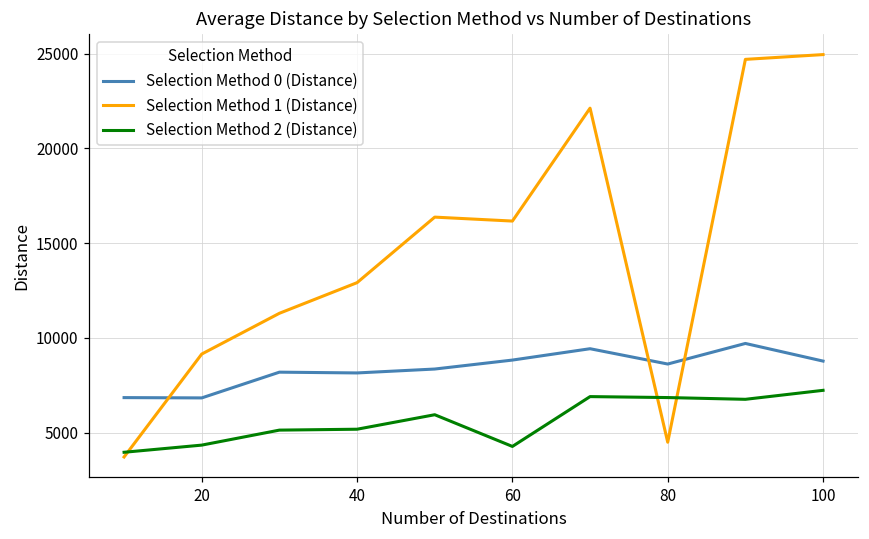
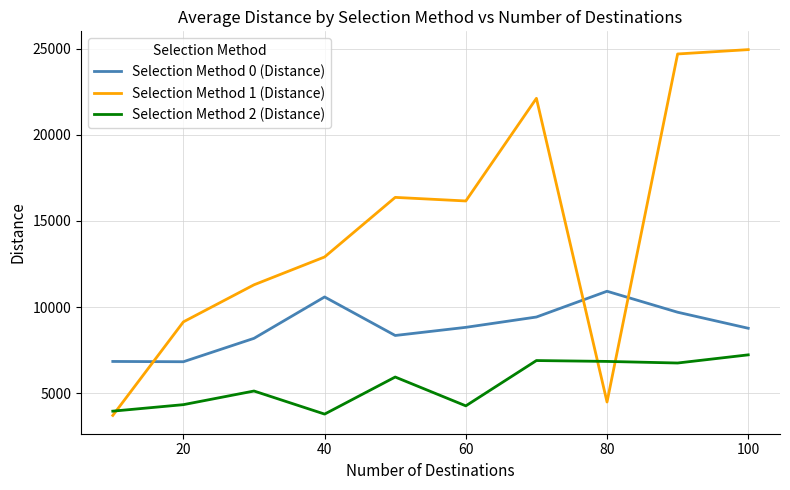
  {
    "Selection Method 0 (Distance)": {
      "20": 6800,
-     "40": 8100,
+     "40": 10600,
      "60": 8800,
-     "80": 8600,
+     "80": 10900,
      "100": 8800
    },
    "Selection Method 1 (Distance)": {
      "20": 9100,
      "40": 12900,
      "60": 16200,
      "80": 4500,
      "100": 25000
    },
    "Selection Method 2 (Distance)": {
      "20": 4300,
-     "40": 5200,
+     "40": 3800,
      "60": 4300,
      "80": 6800,
      "100": 7200
    }
  }
